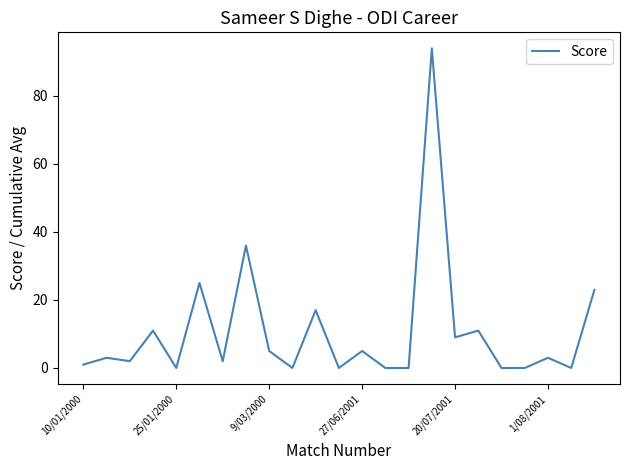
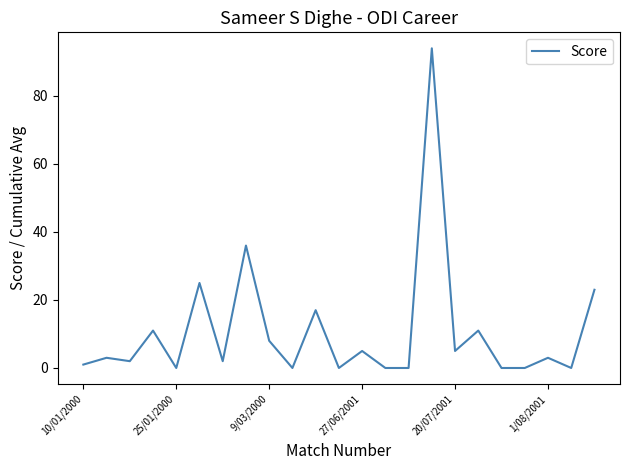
  {
    "10/01/2000": 1,
    "25/01/2000": 0,
-   "9/03/2000": 5,
+   "9/03/2000": 8,
    "27/06/2001": 5,
-   "20/07/2001": 9,
+   "20/07/2001": 5,
    "1/08/2001": 3
  }
